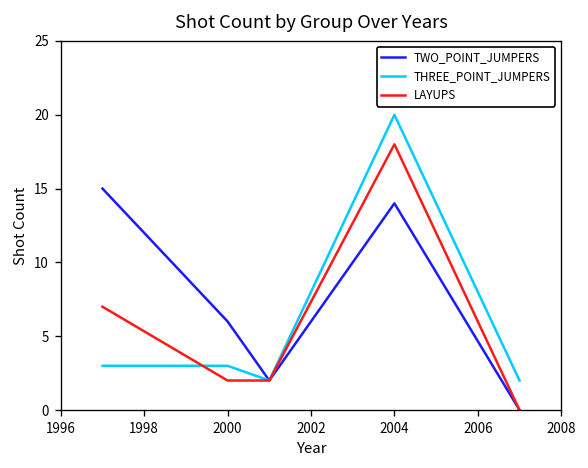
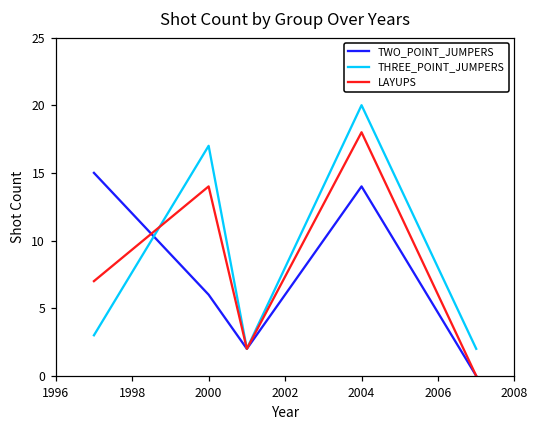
  {
    "TWO_POINT_JUMPERS": {
      "2000": 6,
      "2004": 14
    },
    "THREE_POINT_JUMPERS": {
-     "2000": 3,
+     "2000": 17,
      "2004": 20
    },
    "LAYUPS": {
-     "2000": 2,
+     "2000": 14,
      "2004": 18
    }
  }
